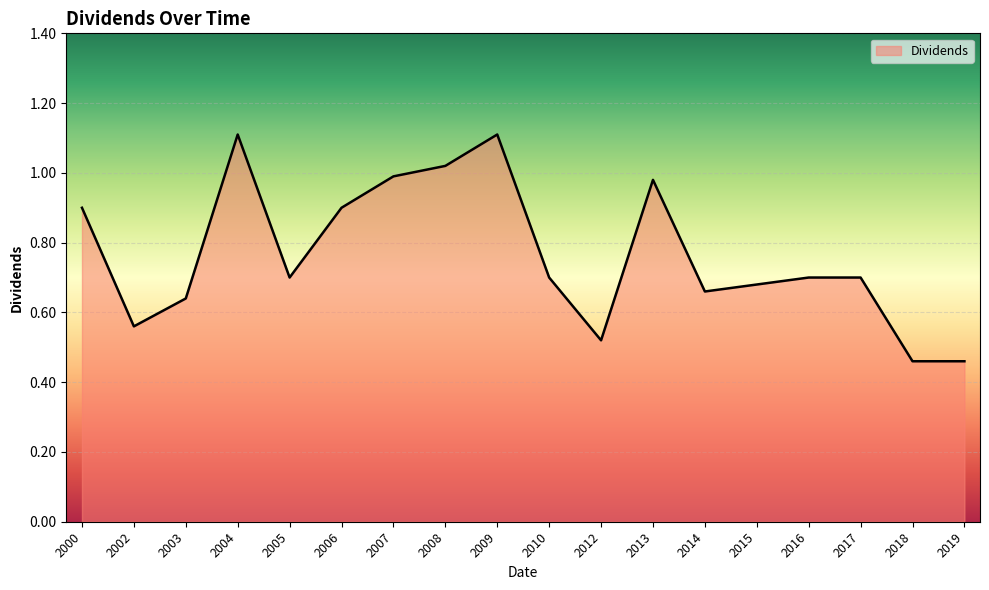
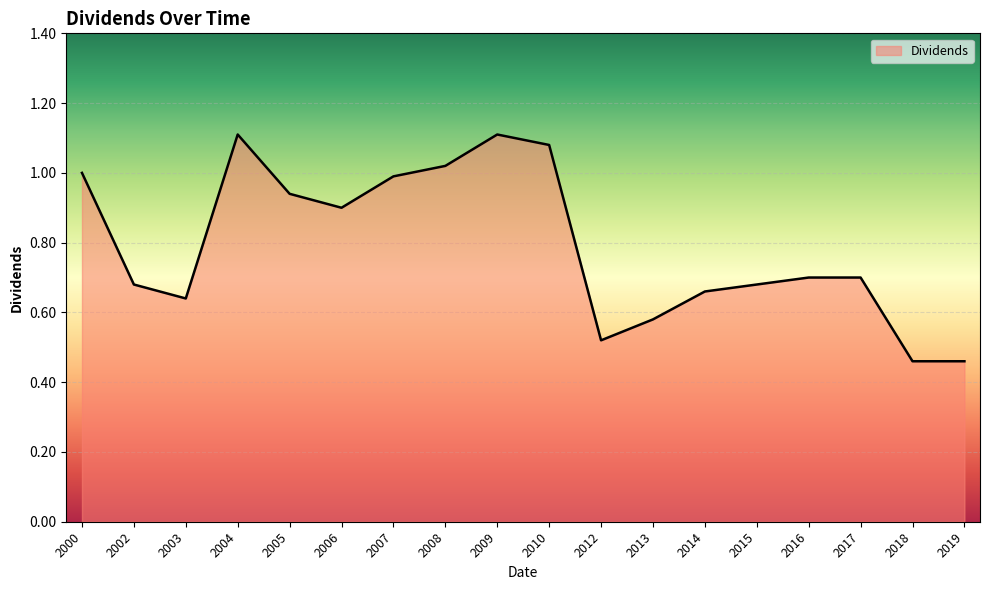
  {
-   "2000": 0.9,
-   "2002": 0.56,
+   "2000": 1.0,
+   "2002": 0.68,
    "2003": 0.64,
    "2004": 1.11,
-   "2005": 0.70,
+   "2005": 0.94,
    "2006": 0.90,
    "2007": 0.99,
    "2008": 1.02,
    "2009": 1.11,
-   "2010": 0.70,
+   "2010": 1.08,
    "2012": 0.52,
-   "2013": 0.98,
+   "2013": 0.58,
    "2014": 0.66,
    "2015": 0.68,
    "2016": 0.70,
    "2017": 0.70,
    "2018": 0.46,
    "2019": 0.46
  }
